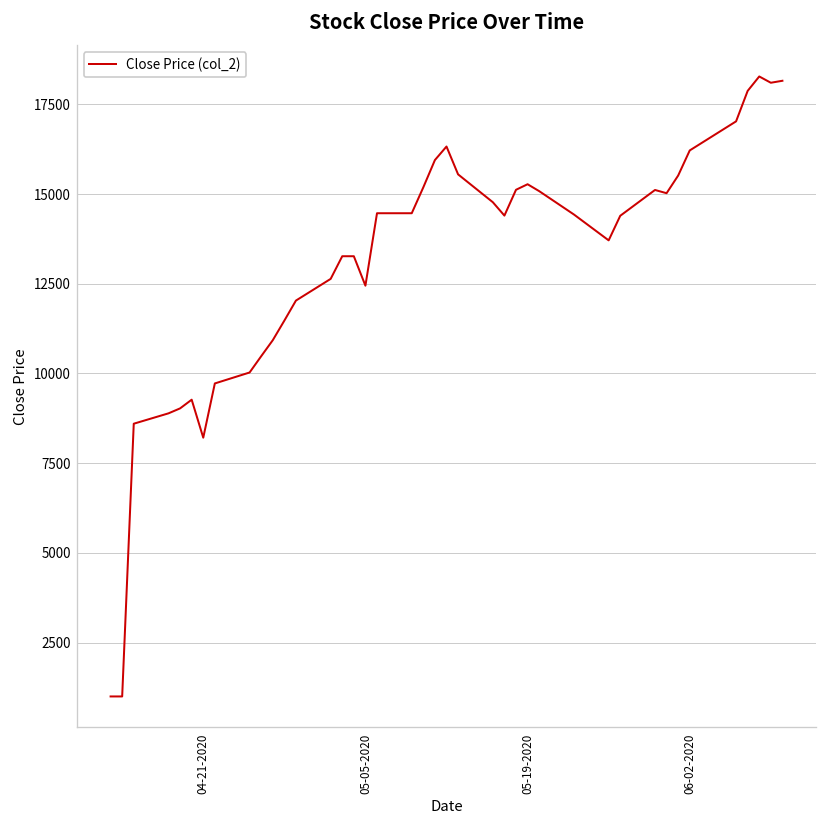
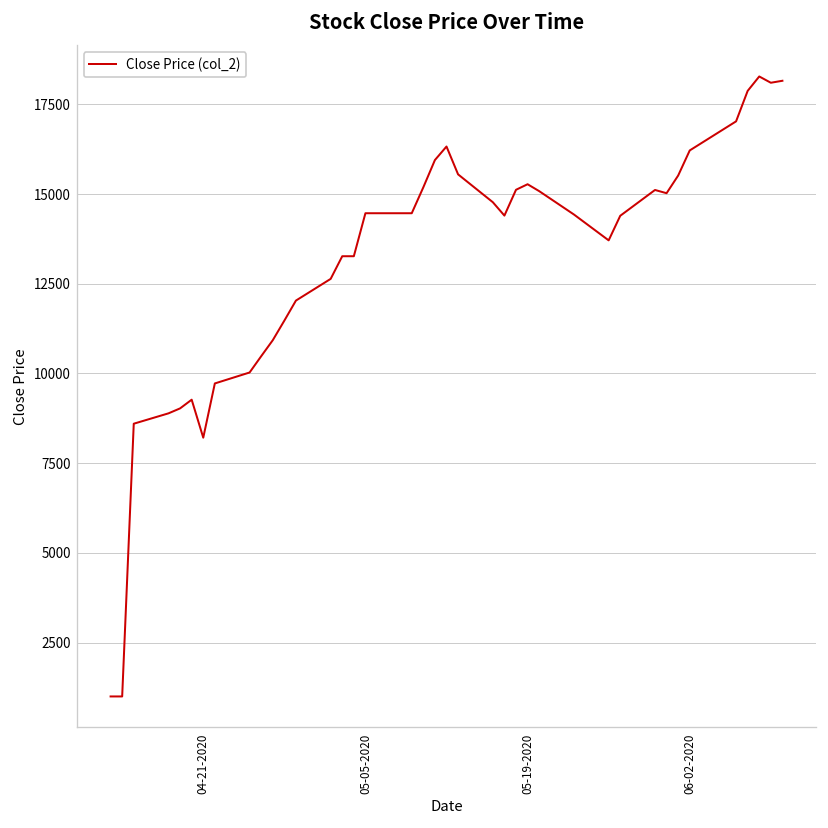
  {
    "04-21-2020": 8200,
-   "05-05-2020": 12400,
+   "05-05-2020": 14500,
    "05-19-2020": 15300,
    "06-02-2020": 16200
  }
